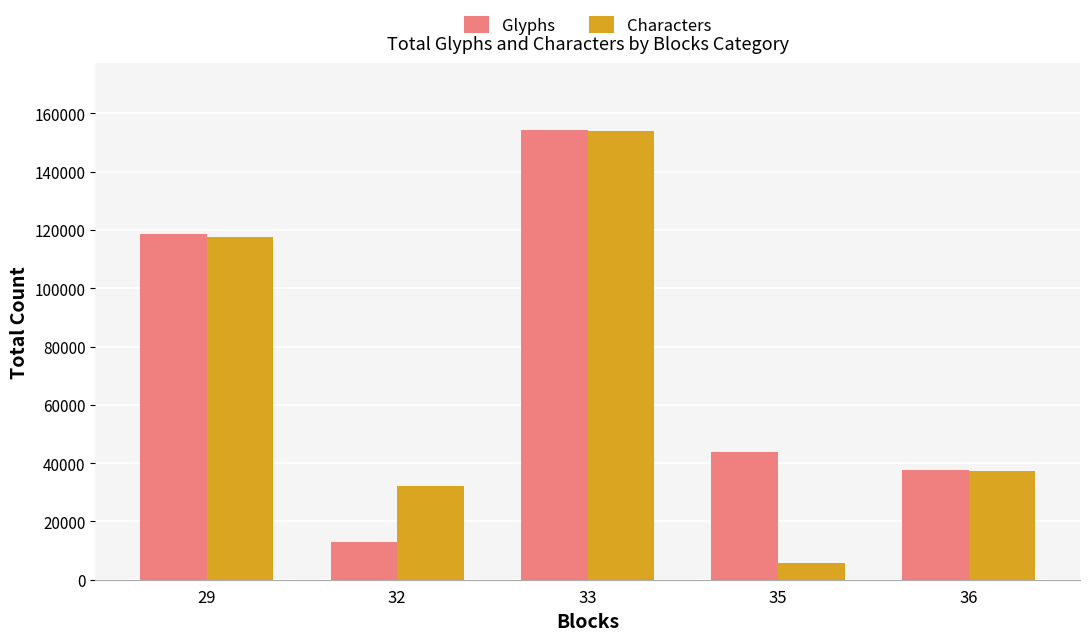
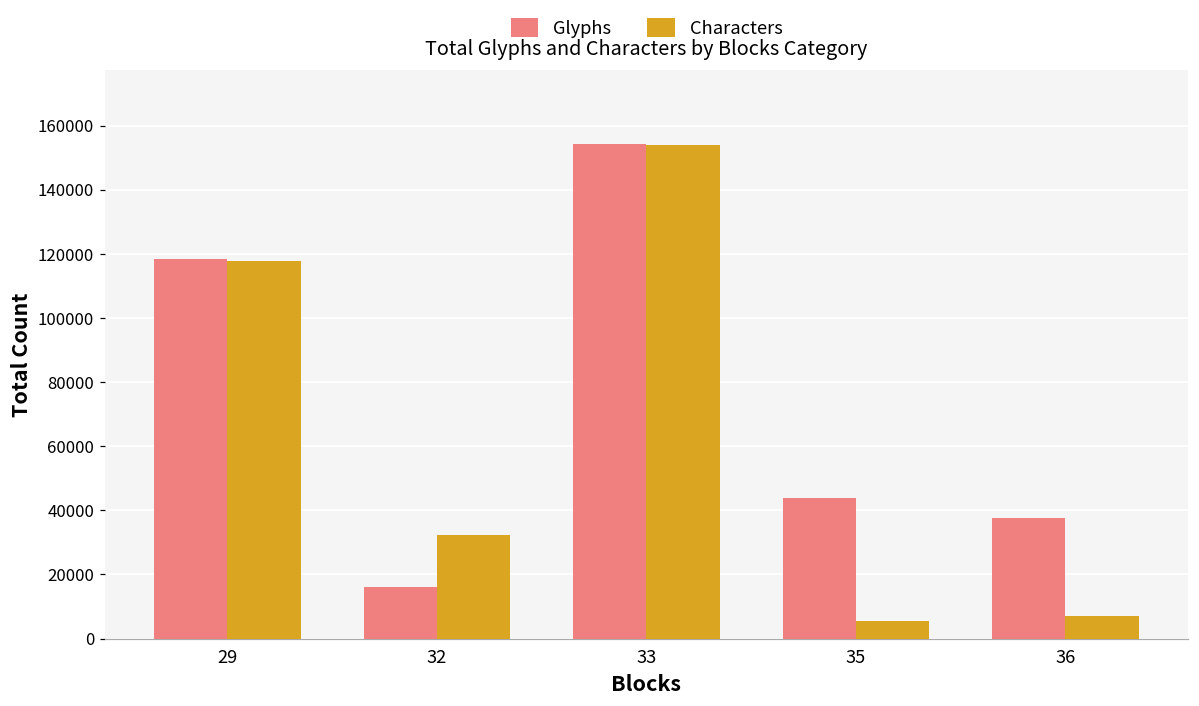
  {
    "Glyphs": {
      "29": 118000,
-     "32": 13000,
+     "32": 16000,
      "33": 154000,
      "35": 44000,
      "36": 37000
    },
    "Characters": {
      "29": 118000,
      "32": 32000,
      "33": 154000,
      "35": 6000,
-     "36": 37000
+     "36": 7000
    }
  }
